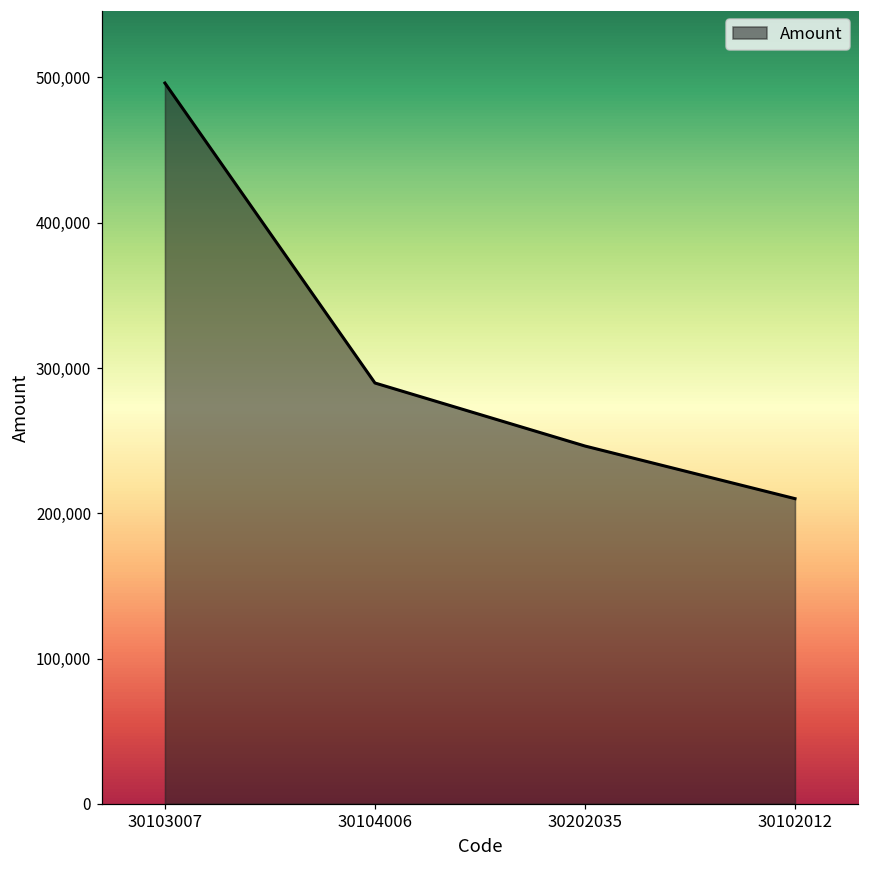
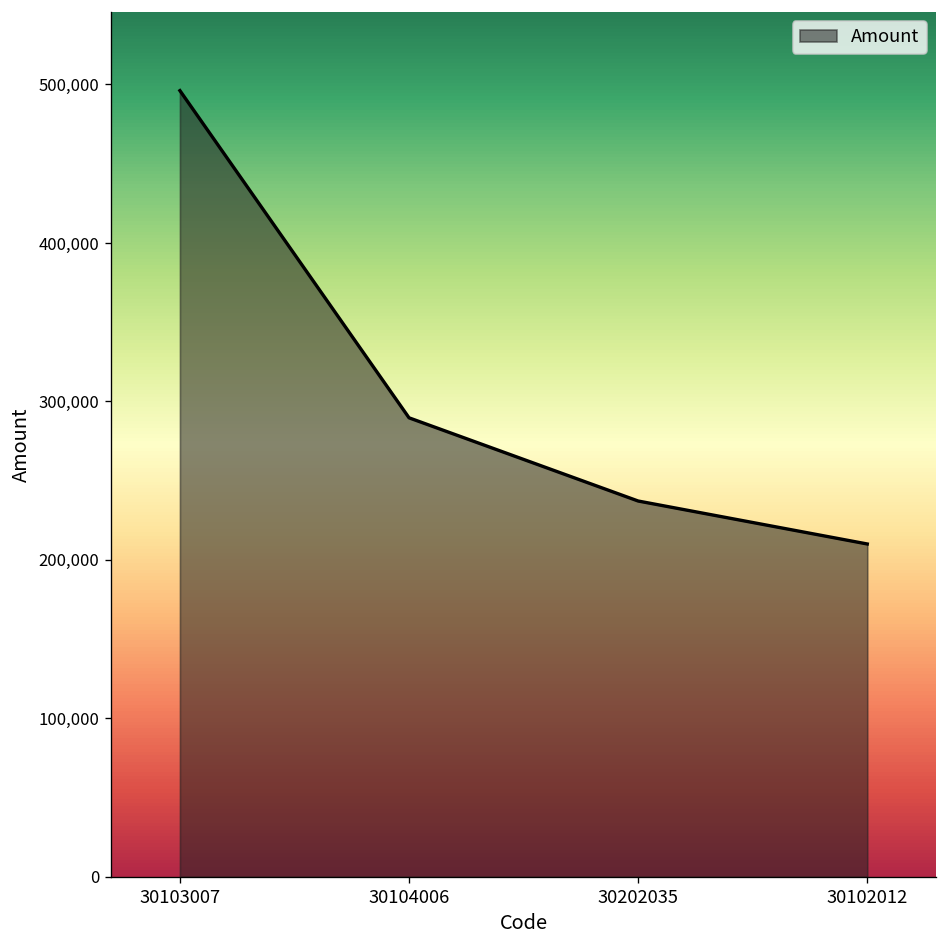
  {
    "30103007": "496,000",
    "30104006": "290,000",
-   "30202035": "246,000",
+   "30202035": "237,000",
    "30102012": "210,000"
  }
